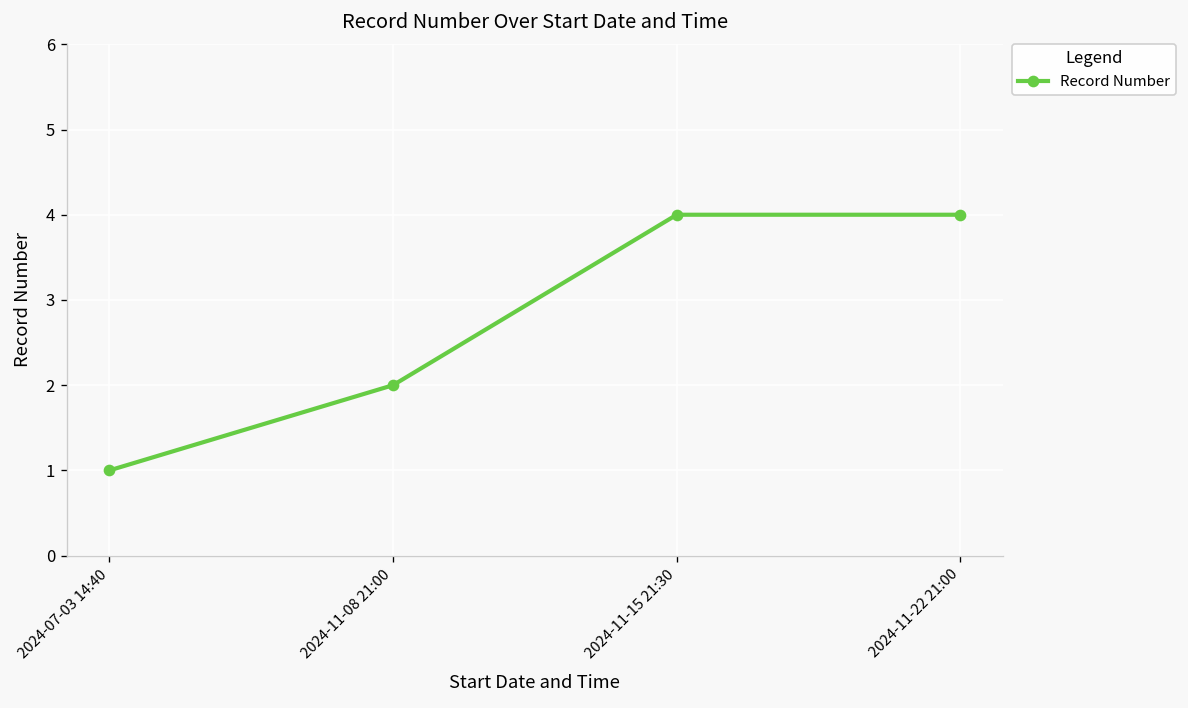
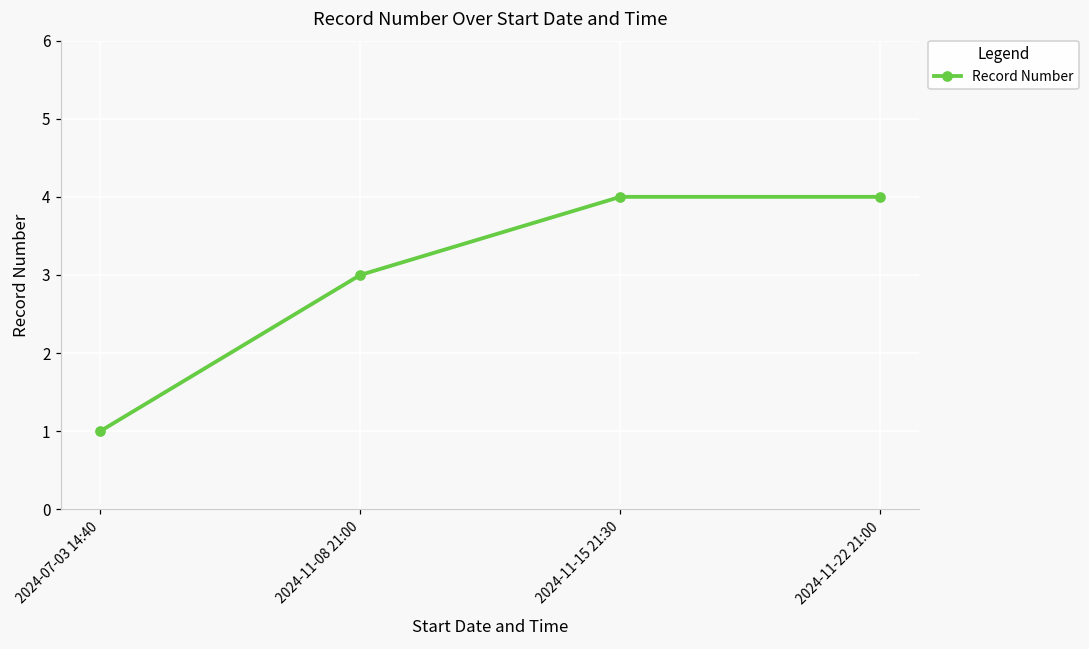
  {
    "2024-07-03 14:40": 1,
-   "2024-11-08 21:00": 2,
+   "2024-11-08 21:00": 3,
    "2024-11-15 21:30": 4,
    "2024-11-22 21:00": 4
  }
